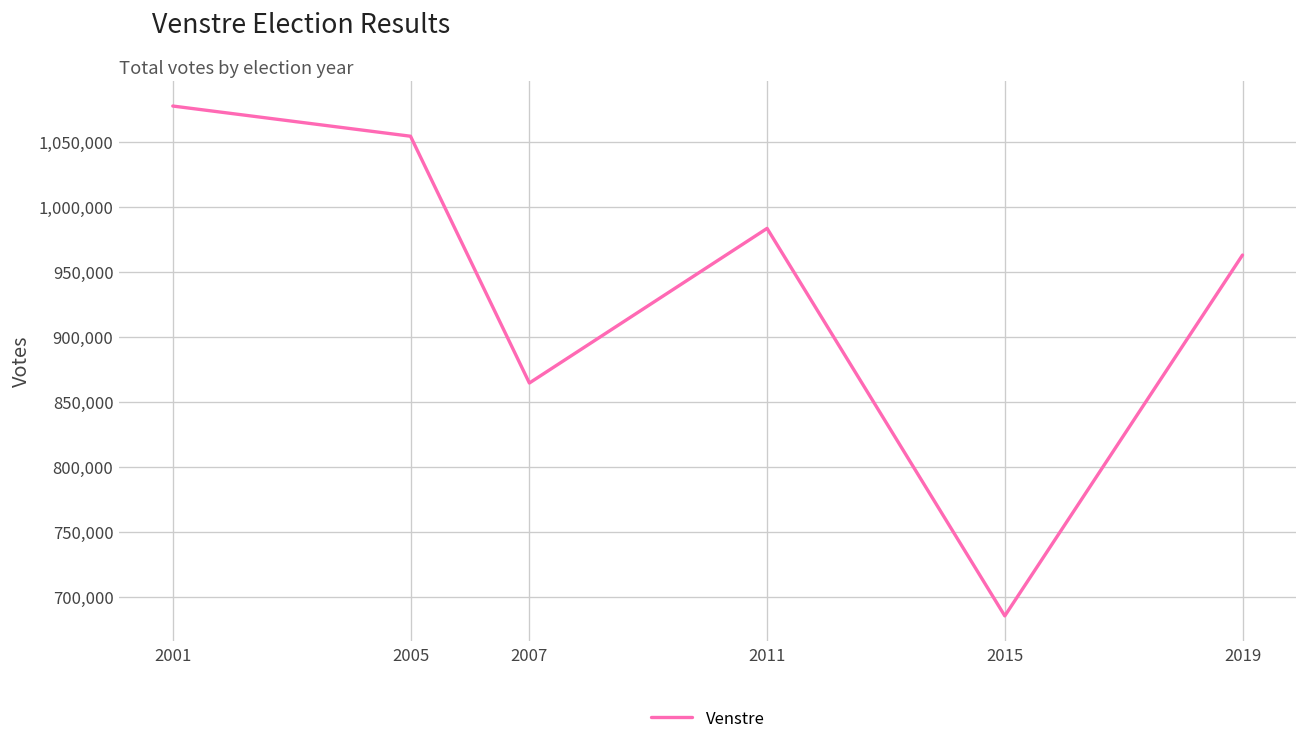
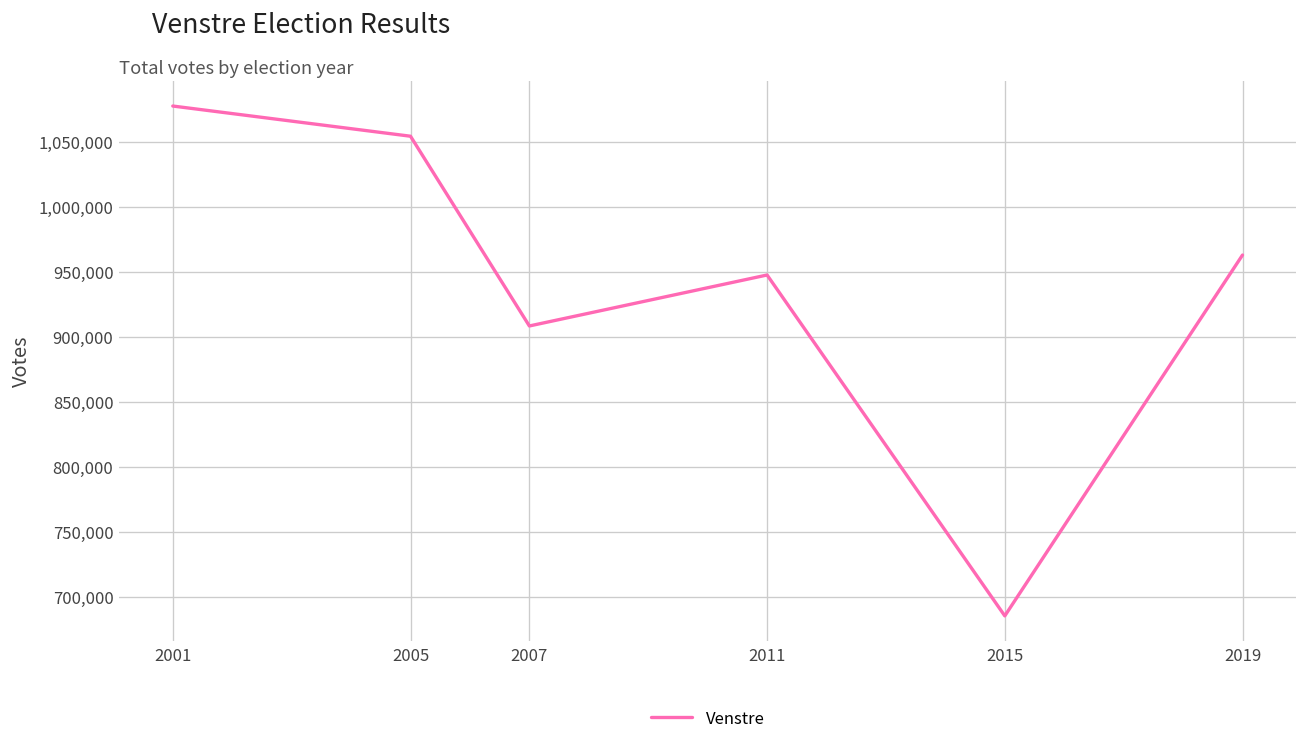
  {
    "2001": "1,078,000",
    "2005": "1,055,000",
-   "2007": "865,000",
-   "2011": "984,000",
+   "2007": "908,000",
+   "2011": "948,000",
    "2015": "685,000",
    "2019": "963,000"
  }
